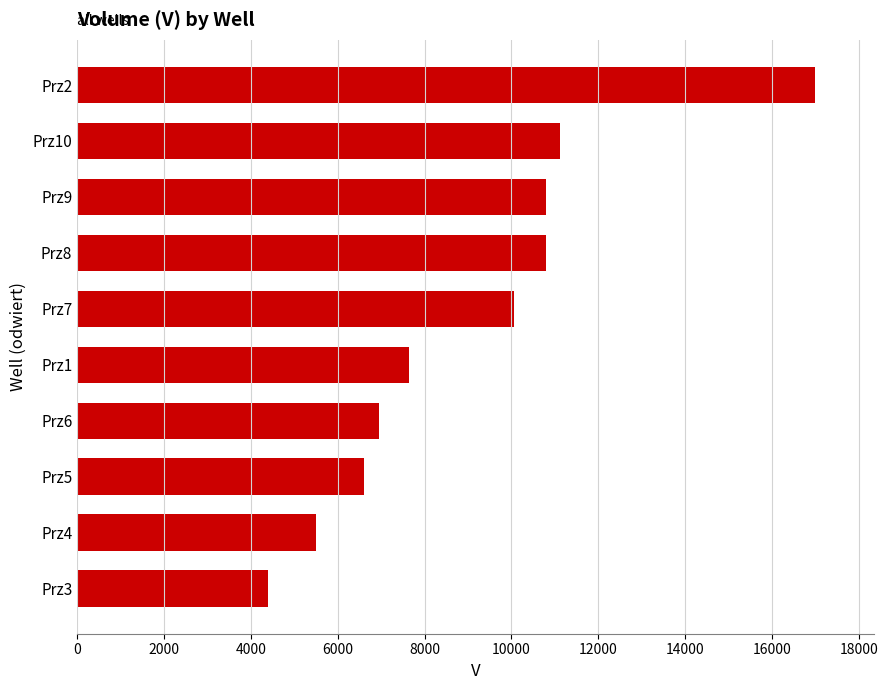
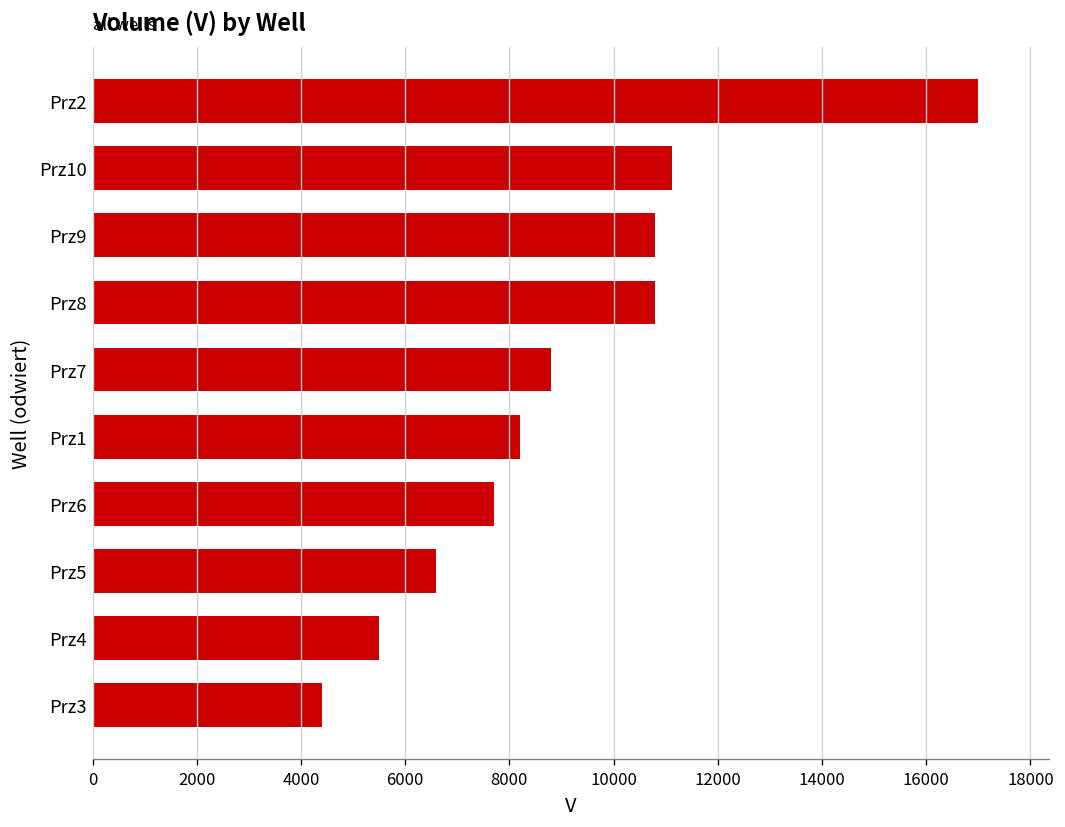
  {
    "Prz2": 17000,
    "Prz10": 11100,
    "Prz9": 10800,
    "Prz8": 10800,
-   "Prz7": 10100,
-   "Prz1": 7700,
-   "Prz6": 7000,
+   "Prz7": 8800,
+   "Prz1": 8200,
+   "Prz6": 7700,
    "Prz5": 6600,
    "Prz4": 5500,
    "Prz3": 4400
  }
